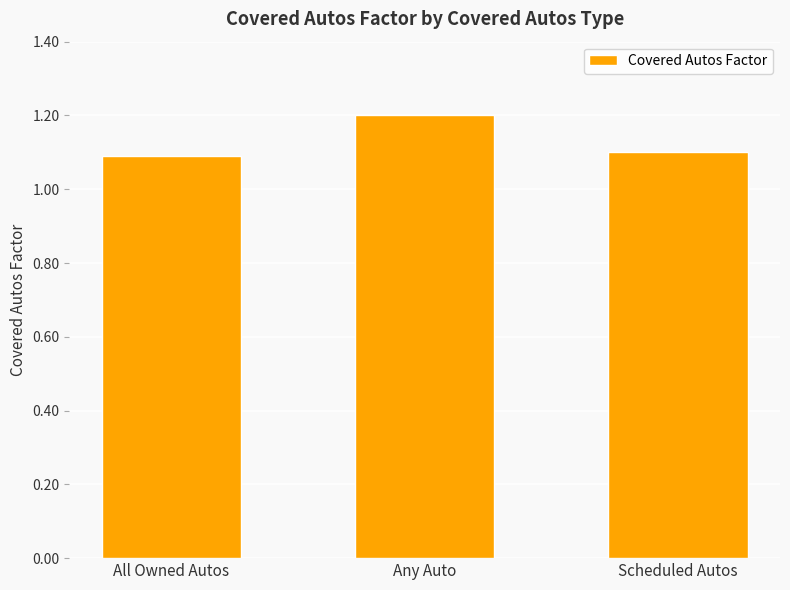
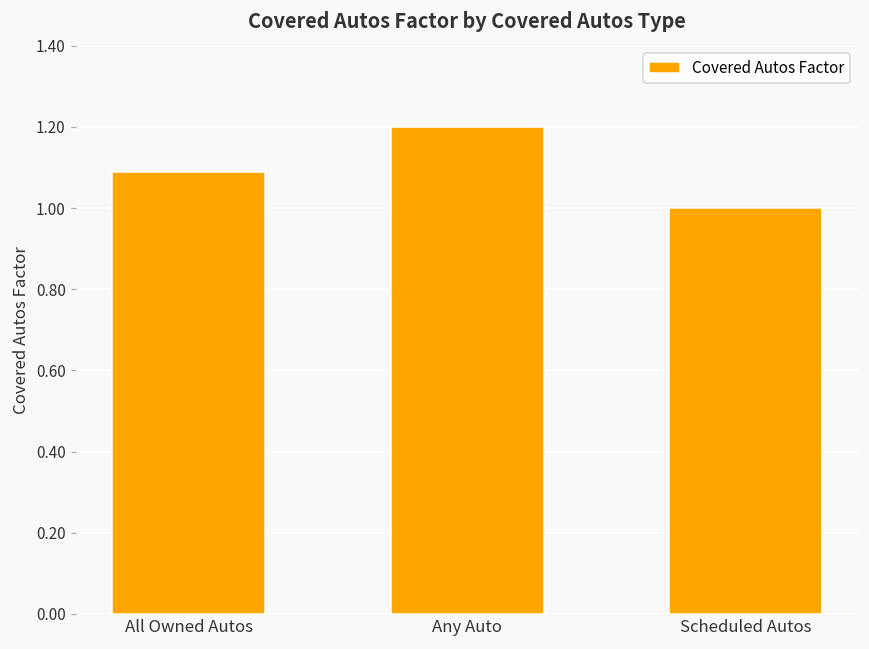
  {
    "All Owned Autos": 1.09,
    "Any Auto": 1.2,
-   "Scheduled Autos": 1.1
+   "Scheduled Autos": 1.0
  }
